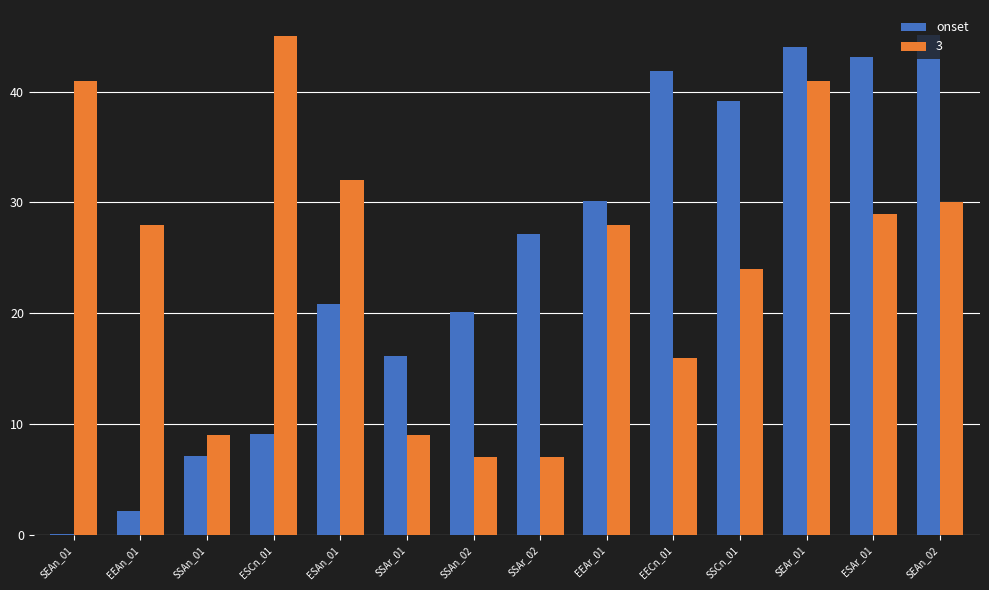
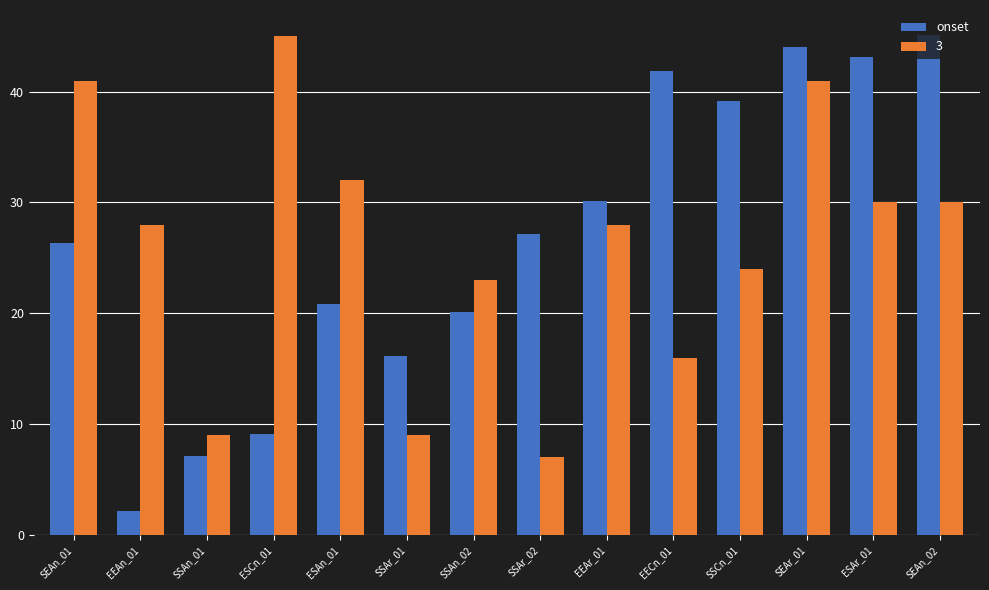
  {
    "onset": {
-     "SEAn_01": 0.1,
+     "SEAn_01": 26.4,
      "EEAn_01": 2.1,
      "SSAn_01": 7.1,
      "ESCn_01": 9.1,
      "ESAn_01": 20.8,
      "SSAr_01": 16.1,
      "SSAn_02": 20.1,
      "SSAr_02": 27.1,
      "EEAr_01": 30.1,
      "EECn_01": 41.9,
      "SSCn_01": 39.1,
      "SEAr_01": 44.0,
      "ESAr_01": 43.1
    },
    "3": {
      "SEAn_01": 41,
      "EEAn_01": 28,
      "SSAn_01": 9,
      "ESCn_01": 45,
      "ESAn_01": 32,
      "SSAr_01": 9,
-     "SSAn_02": 7,
+     "SSAn_02": 23,
      "SSAr_02": 7,
      "EEAr_01": 28,
      "EECn_01": 16,
      "SSCn_01": 24,
      "SEAr_01": 41,
-     "ESAr_01": 29,
+     "ESAr_01": 30,
      "SEAn_02": 30
    }
  }
